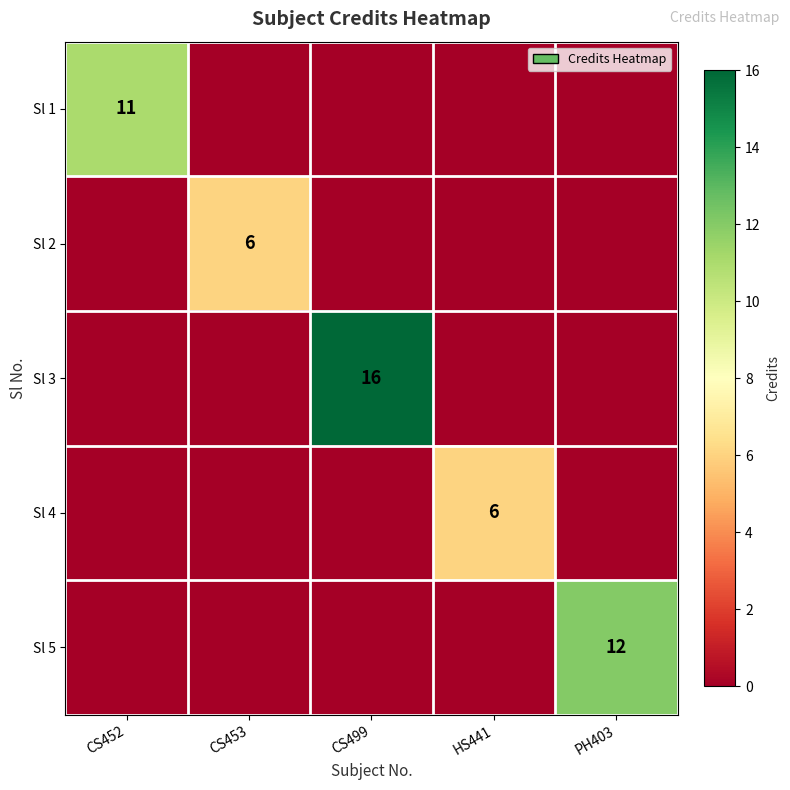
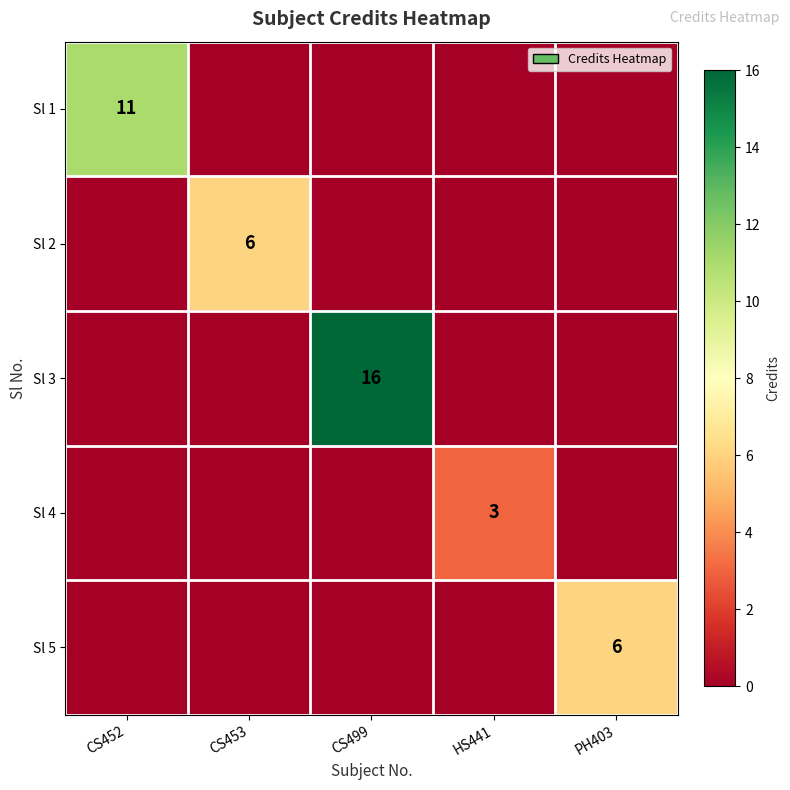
  {
    "Sl 1": {
      "CS452": 11
    },
    "Sl 2": {
      "CS453": 6
    },
    "Sl 3": {
      "CS499": 16
    },
    "Sl 4": {
-     "HS441": 6
+     "HS441": 3
    },
    "Sl 5": {
-     "PH403": 12
+     "PH403": 6
    }
  }
